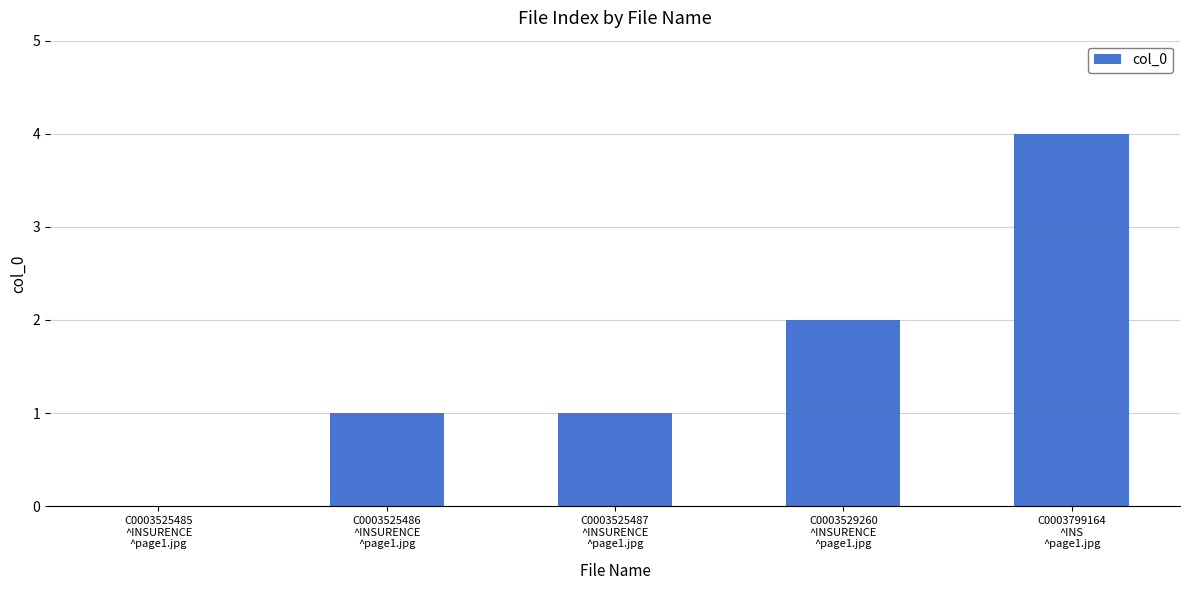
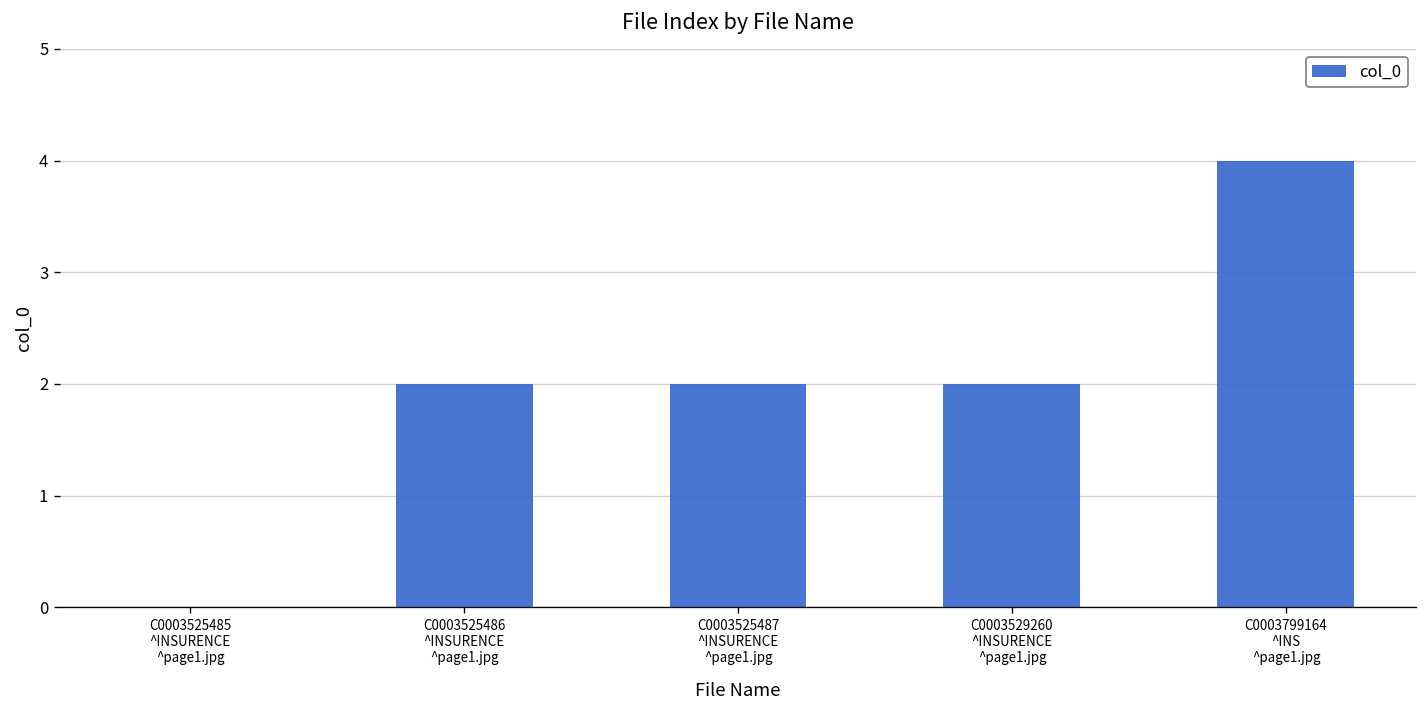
  {
    "C0003525485 ^INSURENCE ^page1.jpg": 0,
-   "C0003525486 ^INSURENCE ^page1.jpg": 1,
-   "C0003525487 ^INSURENCE ^page1.jpg": 1,
+   "C0003525486 ^INSURENCE ^page1.jpg": 2,
+   "C0003525487 ^INSURENCE ^page1.jpg": 2,
    "C0003529260 ^INSURENCE ^page1.jpg": 2,
    "C0003799164 ^INS ^page1.jpg": 4
  }
